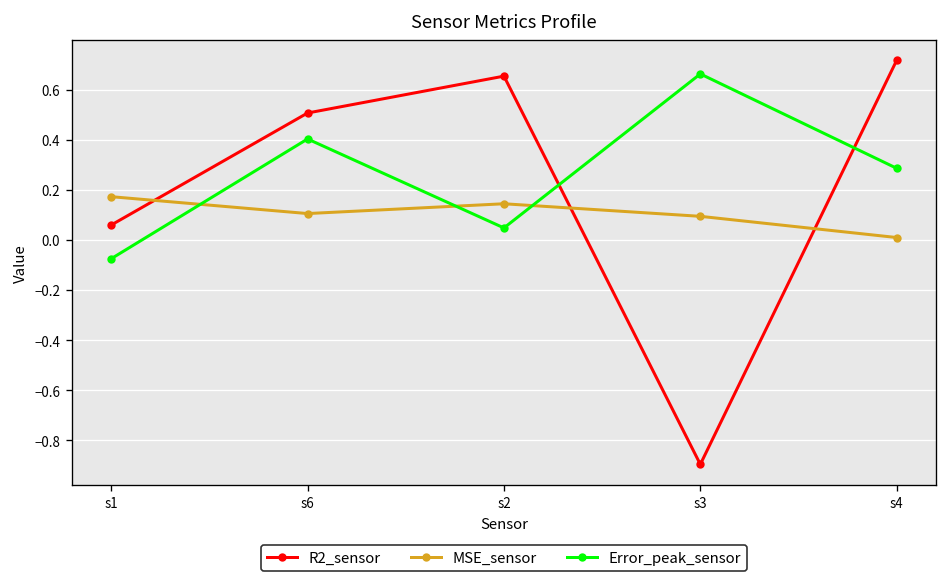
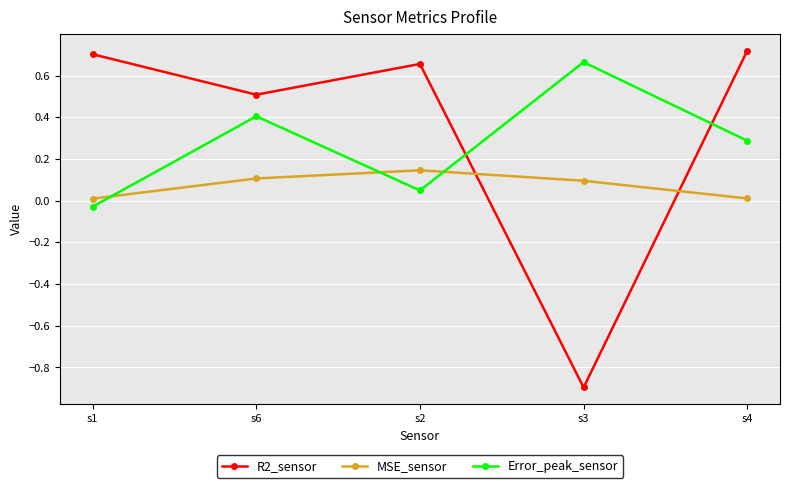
  {
    "R2_sensor": {
-     "s1": 0.06,
+     "s1": 0.70,
      "s6": 0.51,
      "s2": 0.66,
      "s3": -0.90,
      "s4": 0.72
    },
    "MSE_sensor": {
-     "s1": 0.17,
+     "s1": 0.01,
      "s6": 0.11,
      "s2": 0.15,
      "s3": 0.09,
      "s4": 0.01
    },
    "Error_peak_sensor": {
-     "s1": -0.07,
+     "s1": -0.03,
      "s6": 0.40,
      "s2": 0.05,
      "s3": 0.66,
      "s4": 0.29
    }
  }
